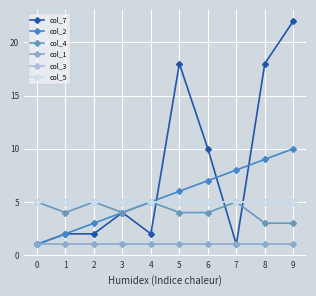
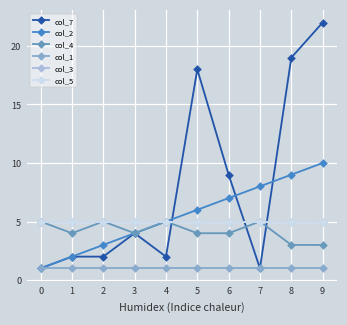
  {
    "col_7": {
      "2": 2,
      "4": 2,
      "5": 18,
-     "6": 10,
-     "8": 18,
+     "6": 9,
+     "8": 19,
      "9": 22
    },
    "col_5": {
      "1": 5,
      "3": 5,
      "5": 5,
      "6": 5,
      "8": 5,
      "9": 5
    }
  }
